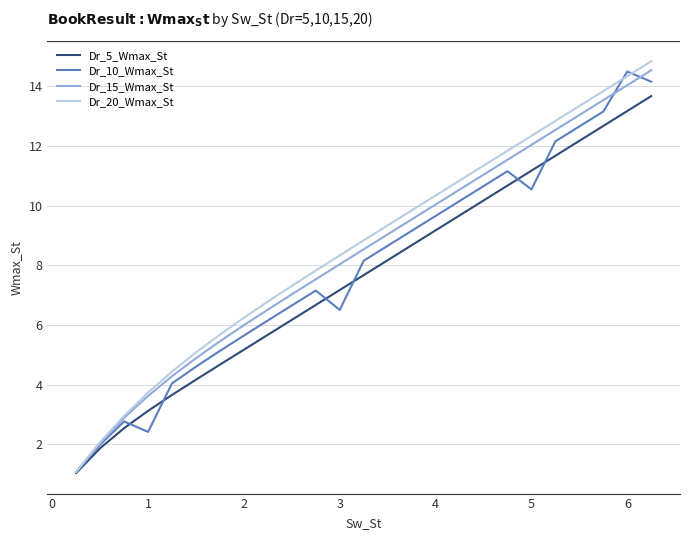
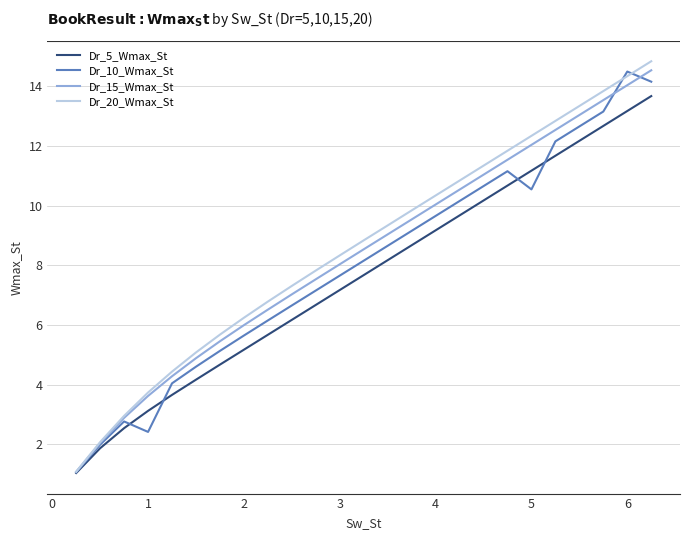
  {
    "Dr_5_Wmax_St": {
      "1": 3.1,
      "2": 5.2,
      "3": 7.2,
      "4": 9.2,
      "5": 11.2,
      "6": 13.2
    },
    "Dr_10_Wmax_St": {
      "1": 2.4,
      "2": 5.6,
-     "3": 6.5,
+     "3": 7.7,
      "4": 9.7,
      "5": 10.5,
      "6": 14.5
    }
  }
